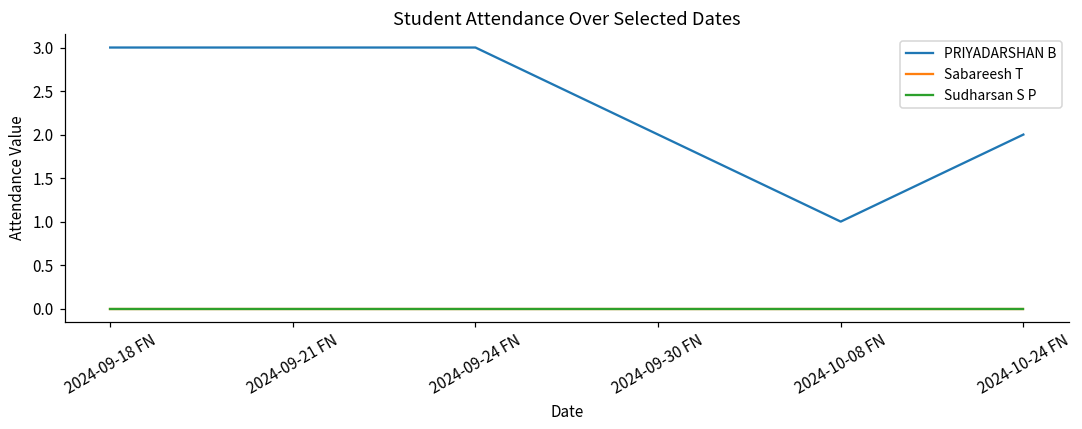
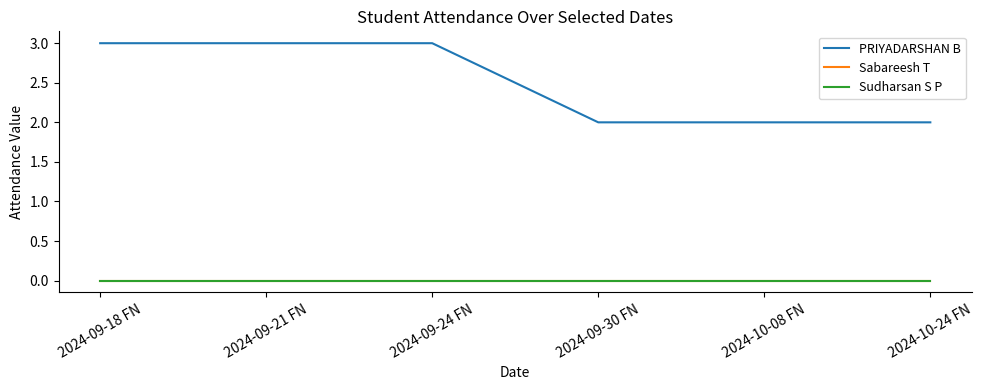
  {
    "PRIYADARSHAN B": {
      "2024-09-18 FN": 3,
      "2024-09-21 FN": 3,
      "2024-09-24 FN": 3,
      "2024-09-30 FN": 2,
-     "2024-10-08 FN": 1,
+     "2024-10-08 FN": 2,
      "2024-10-24 FN": 2
    },
    "Sudharsan S P": {
      "2024-09-18 FN": 0,
      "2024-09-21 FN": 0,
      "2024-09-24 FN": 0,
      "2024-09-30 FN": 0,
      "2024-10-08 FN": 0,
      "2024-10-24 FN": 0
    }
  }
